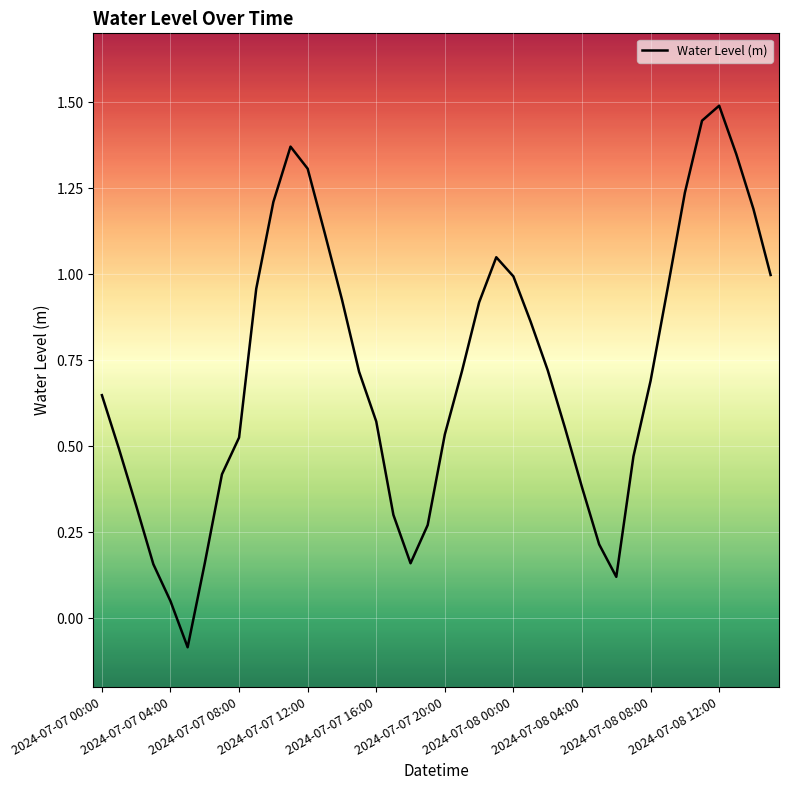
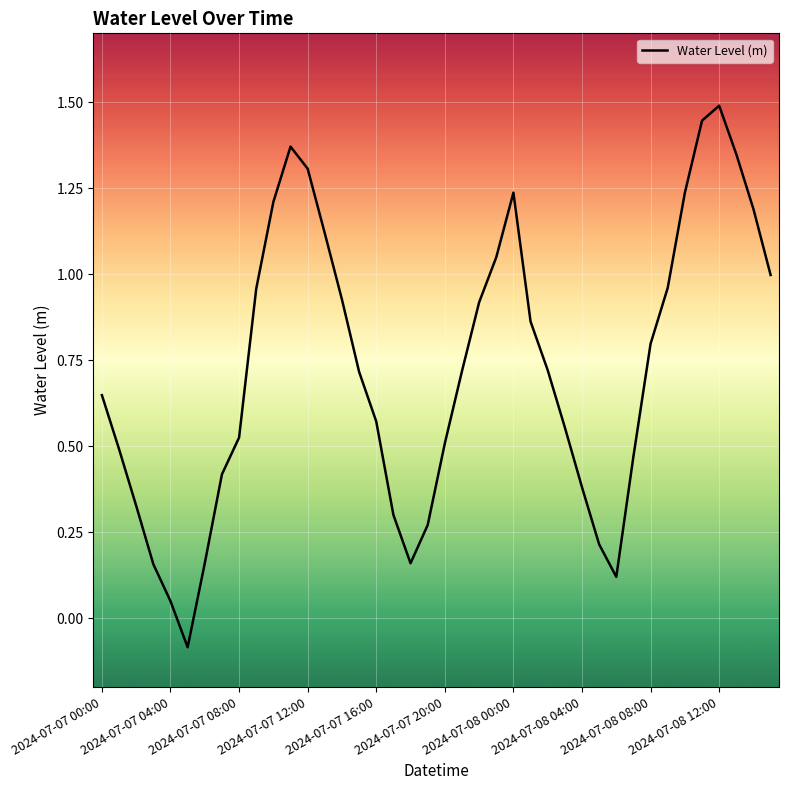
  {
    "2024-07-07 00:00": 0.65,
    "2024-07-07 04:00": 0.05,
    "2024-07-07 08:00": 0.53,
    "2024-07-07 12:00": 1.31,
    "2024-07-07 16:00": 0.57,
-   "2024-07-07 20:00": 0.53,
-   "2024-07-08 00:00": 0.99,
+   "2024-07-07 20:00": 0.51,
+   "2024-07-08 00:00": 1.24,
    "2024-07-08 04:00": 0.38,
-   "2024-07-08 08:00": 0.69,
+   "2024-07-08 08:00": 0.80,
    "2024-07-08 12:00": 1.49
  }
